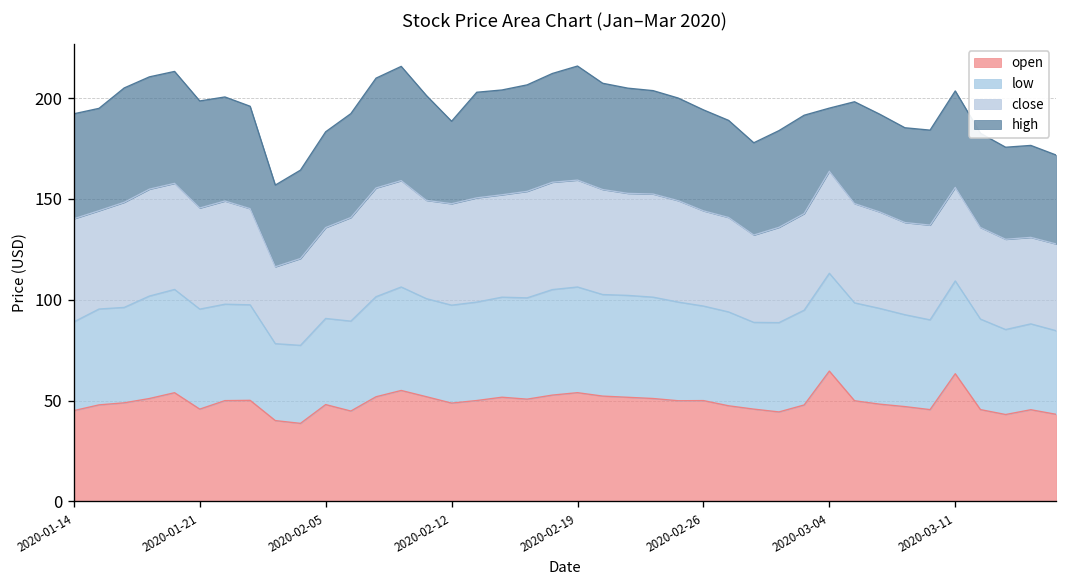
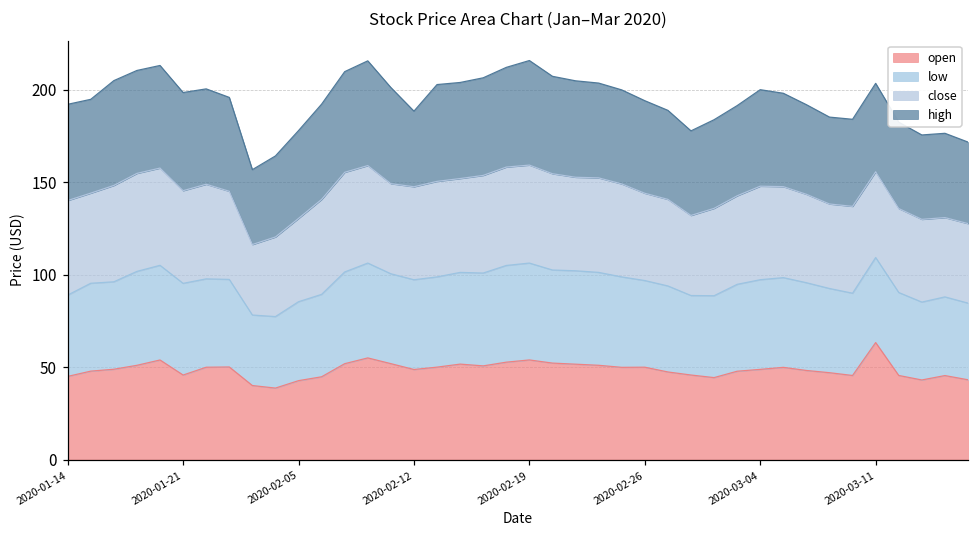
  {
    "open": {
      "2020-01-14": 45,
      "2020-01-21": 46,
-     "2020-02-05": 48,
+     "2020-02-05": 43,
      "2020-02-12": 49,
      "2020-02-19": 54,
      "2020-02-26": 50,
-     "2020-03-04": 65,
+     "2020-03-04": 49,
      "2020-03-11": 63
    },
    "high": {
      "2020-01-14": 52,
      "2020-01-21": 53,
      "2020-02-05": 48,
      "2020-02-12": 41,
      "2020-02-19": 57,
      "2020-02-26": 50,
-     "2020-03-04": 31,
+     "2020-03-04": 52,
      "2020-03-11": 48
    }
  }
